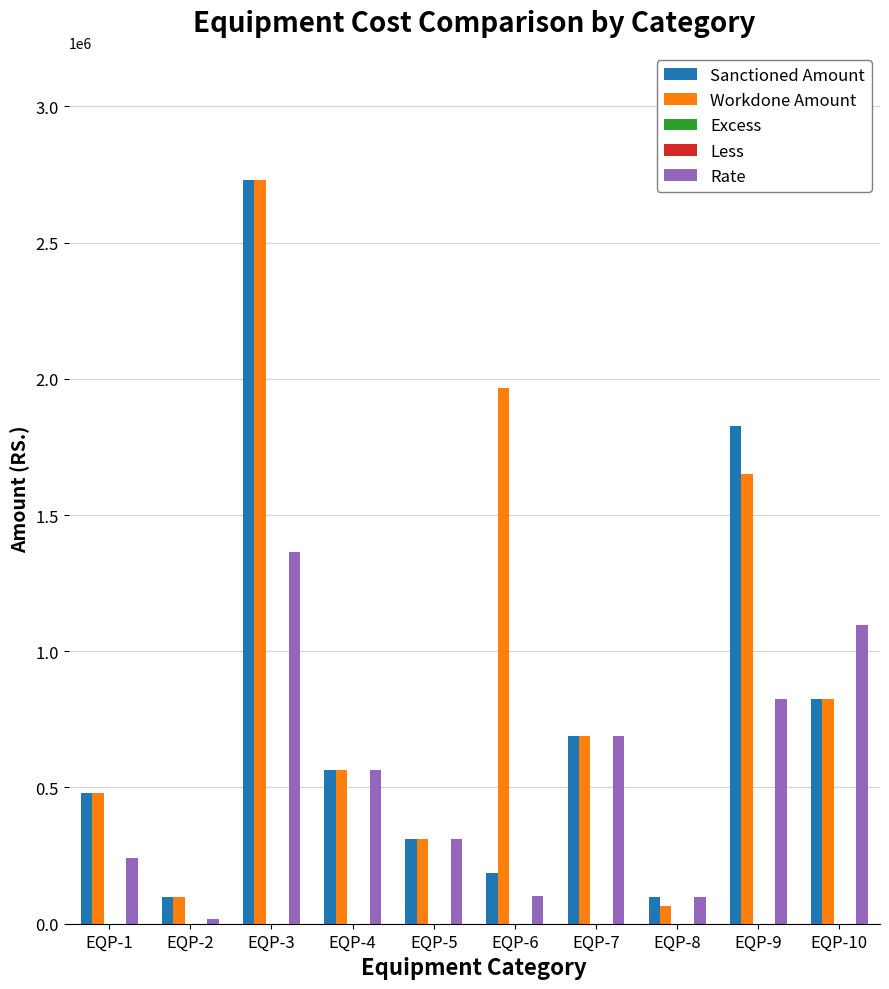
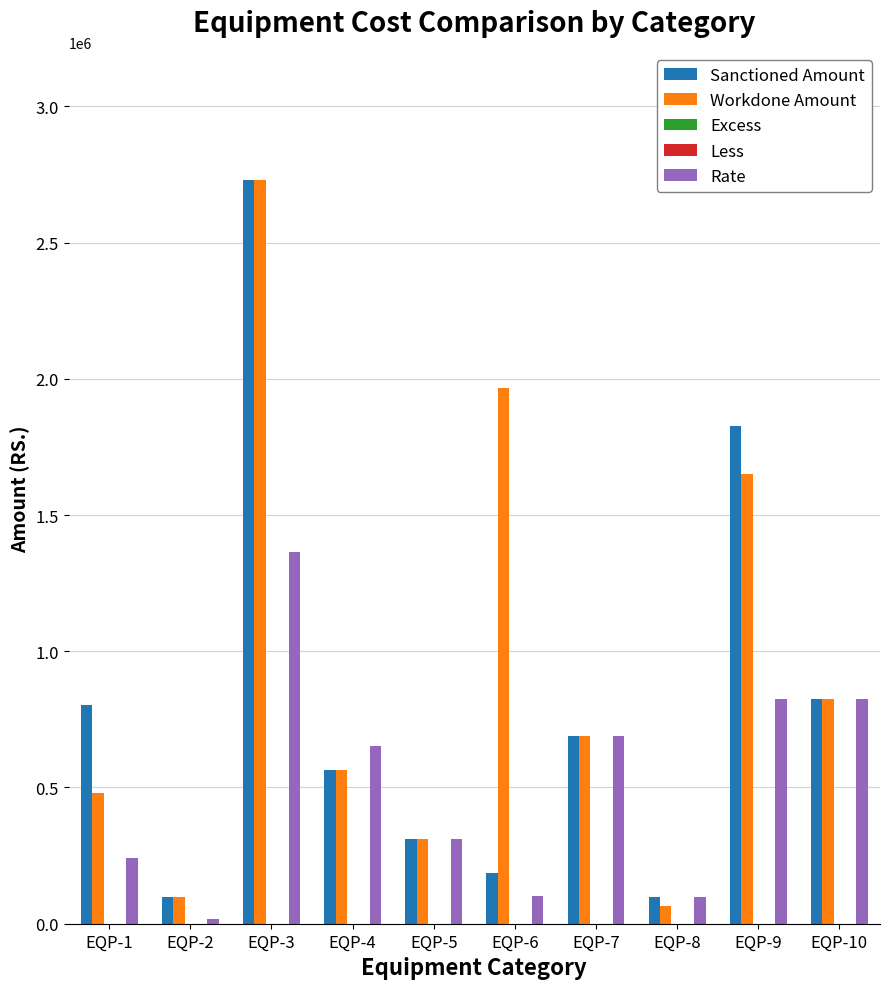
  {
    "Sanctioned Amount": {
-     "EQP-1": 480000,
+     "EQP-1": 800000,
      "EQP-2": 100000,
      "EQP-3": 2730000,
      "EQP-4": 560000,
      "EQP-5": 310000,
      "EQP-6": 190000,
      "EQP-7": 690000,
      "EQP-8": 100000,
      "EQP-9": 1830000,
      "EQP-10": 830000
    },
    "Workdone Amount": {
      "EQP-1": 480000,
      "EQP-2": 100000,
      "EQP-3": 2730000,
      "EQP-4": 560000,
      "EQP-5": 310000,
      "EQP-6": 1970000,
      "EQP-7": 690000,
      "EQP-8": 70000,
      "EQP-9": 1650000,
      "EQP-10": 830000
    },
    "Excess": {
      "EQP-1": 0,
      "EQP-2": 0,
      "EQP-3": 0,
      "EQP-4": 0,
      "EQP-5": 0,
      "EQP-6": 0,
      "EQP-7": 0,
      "EQP-8": 0,
      "EQP-9": 0,
      "EQP-10": 0
    },
    "Less": {
      "EQP-1": 0,
      "EQP-2": 0,
      "EQP-3": 0,
      "EQP-4": 0,
      "EQP-5": 0,
      "EQP-6": 0,
      "EQP-7": 0,
      "EQP-8": 0,
      "EQP-9": 0,
      "EQP-10": 0
    },
    "Rate": {
      "EQP-1": 240000,
      "EQP-2": 20000,
      "EQP-3": 1370000,
-     "EQP-4": 560000,
+     "EQP-4": 650000,
      "EQP-5": 310000,
      "EQP-6": 100000,
      "EQP-7": 690000,
      "EQP-8": 100000,
      "EQP-9": 830000,
-     "EQP-10": 1100000
+     "EQP-10": 830000
    }
  }
